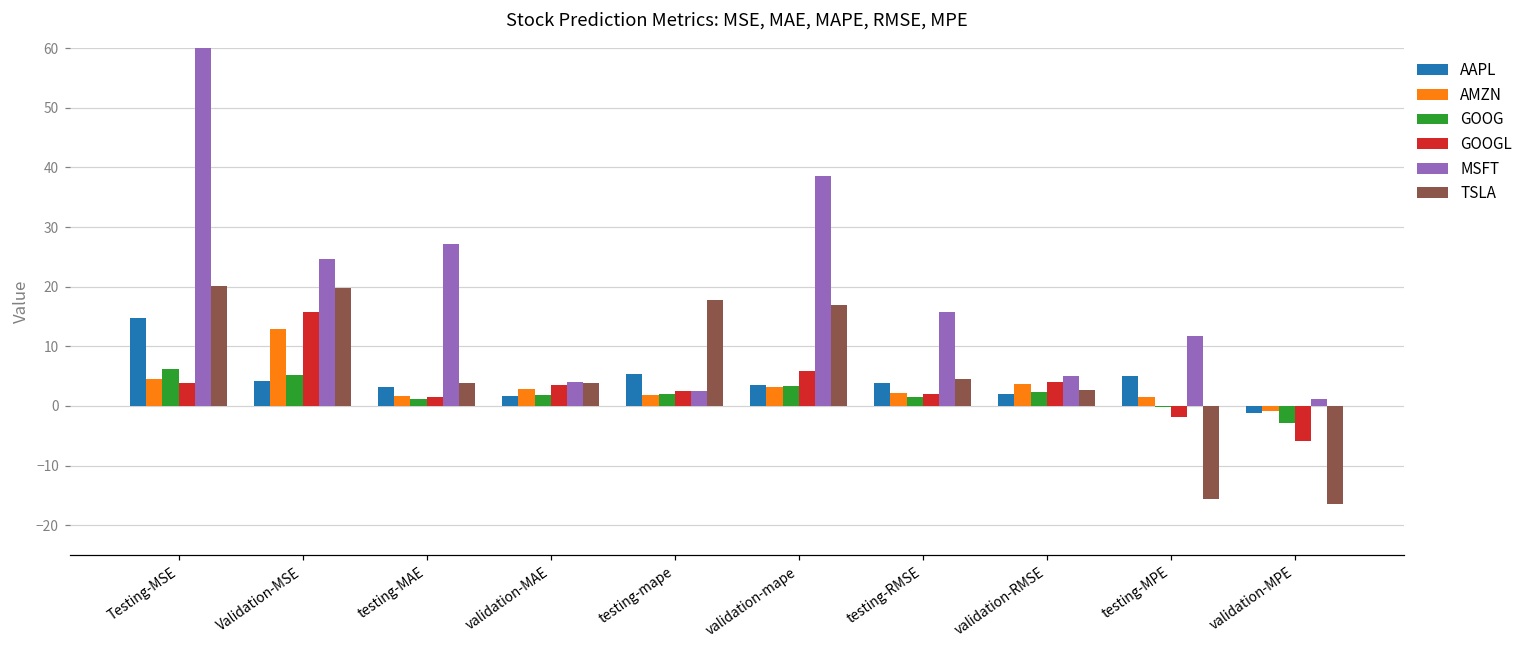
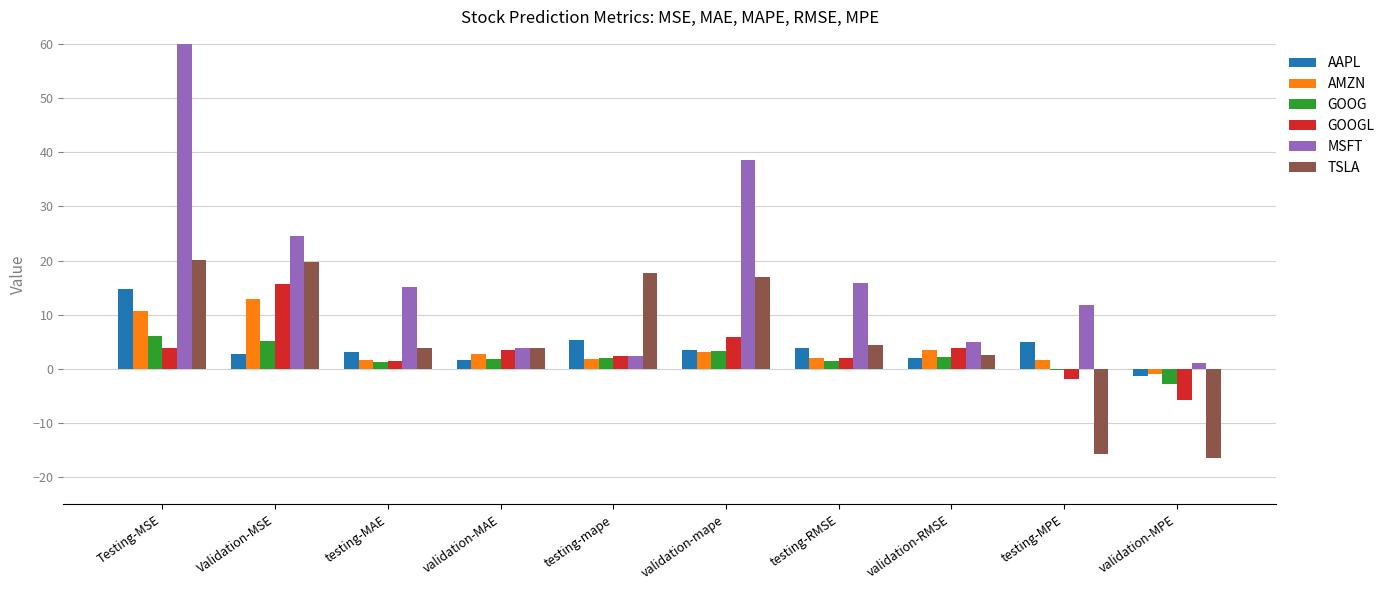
  {
    "AAPL": {
      "Testing-MSE": 15,
-     "Validation-MSE": 4,
+     "Validation-MSE": 3,
      "testing-MAE": 3,
      "validation-MAE": 2,
      "testing-mape": 5,
      "validation-mape": 4,
      "testing-RMSE": 4,
      "validation-RMSE": 2,
      "testing-MPE": 5,
      "validation-MPE": -1
    },
    "AMZN": {
-     "Testing-MSE": 4,
+     "Testing-MSE": 11,
      "Validation-MSE": 13,
      "testing-MAE": 2,
      "validation-MAE": 3,
      "testing-mape": 2,
      "validation-mape": 3,
      "testing-RMSE": 2,
      "validation-RMSE": 4,
      "testing-MPE": 2,
      "validation-MPE": -1
    },
    "GOOG": {
      "Testing-MSE": 6,
      "Validation-MSE": 5,
      "testing-MAE": 1,
      "validation-MAE": 2,
      "testing-mape": 2,
      "validation-mape": 3,
      "testing-RMSE": 2,
      "validation-RMSE": 2,
      "validation-MPE": -3
    },
    "GOOGL": {
      "Testing-MSE": 4,
      "Validation-MSE": 16,
      "testing-MAE": 2,
      "validation-MAE": 4,
      "testing-mape": 2,
      "validation-mape": 6,
      "testing-RMSE": 2,
      "validation-RMSE": 4,
      "testing-MPE": -2,
      "validation-MPE": -6
    },
    "MSFT": {
      "Validation-MSE": 25,
-     "testing-MAE": 27,
+     "testing-MAE": 15,
      "validation-MAE": 4,
      "testing-mape": 2,
      "validation-mape": 39,
      "testing-RMSE": 16,
      "validation-RMSE": 5,
      "testing-MPE": 12,
      "validation-MPE": 1
    },
    "TSLA": {
      "Testing-MSE": 20,
      "Validation-MSE": 20,
      "testing-MAE": 4,
      "validation-MAE": 4,
      "testing-mape": 18,
      "validation-mape": 17,
      "testing-RMSE": 4,
      "validation-RMSE": 3,
      "testing-MPE": -16,
      "validation-MPE": -16
    }
  }
